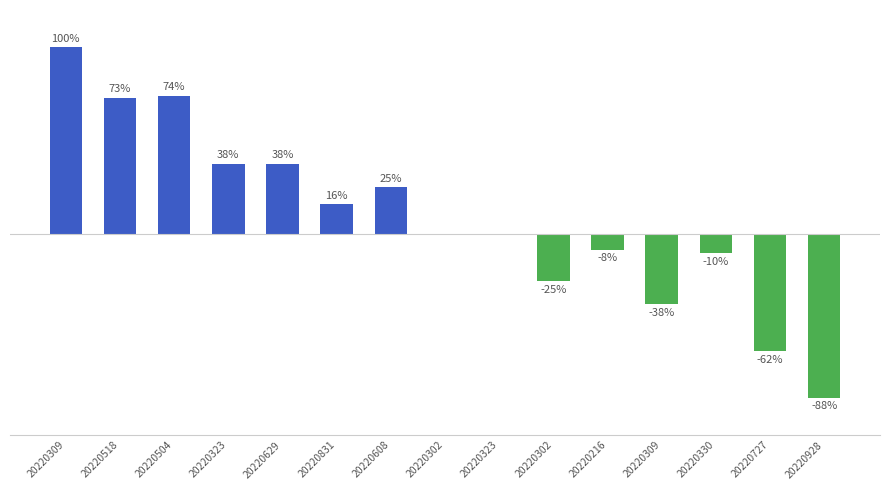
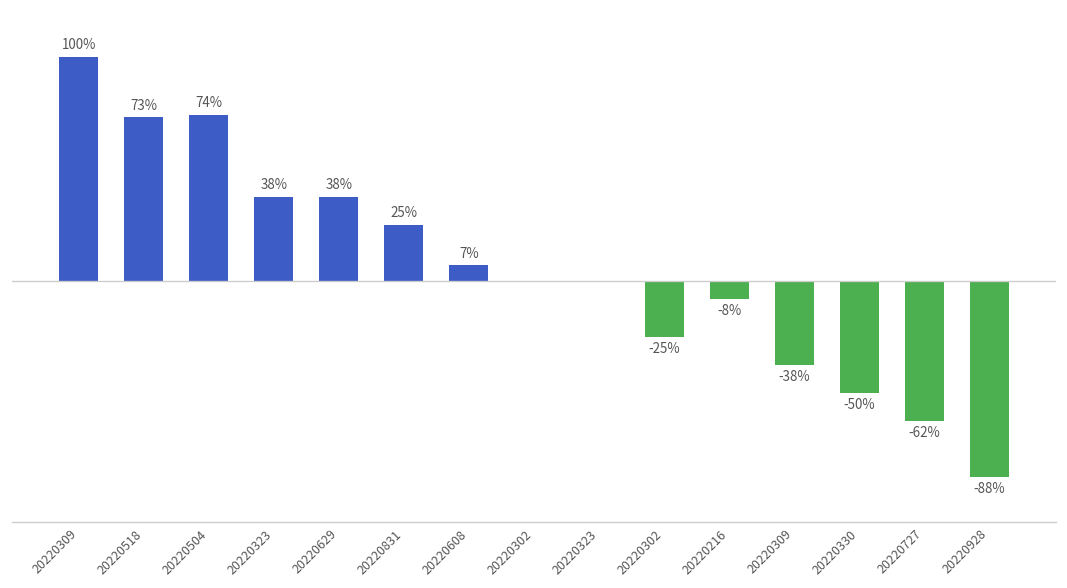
  {
    "20220518": "73%",
    "20220504": "74%",
    "20220629": "38%",
-   "20220831": "16%",
-   "20220608": "25%",
+   "20220831": "25%",
+   "20220608": "7%",
    "20220216": "-8%",
-   "20220330": "-10%",
+   "20220330": "-50%",
    "20220727": "-62%",
    "20220928": "-88%"
  }
